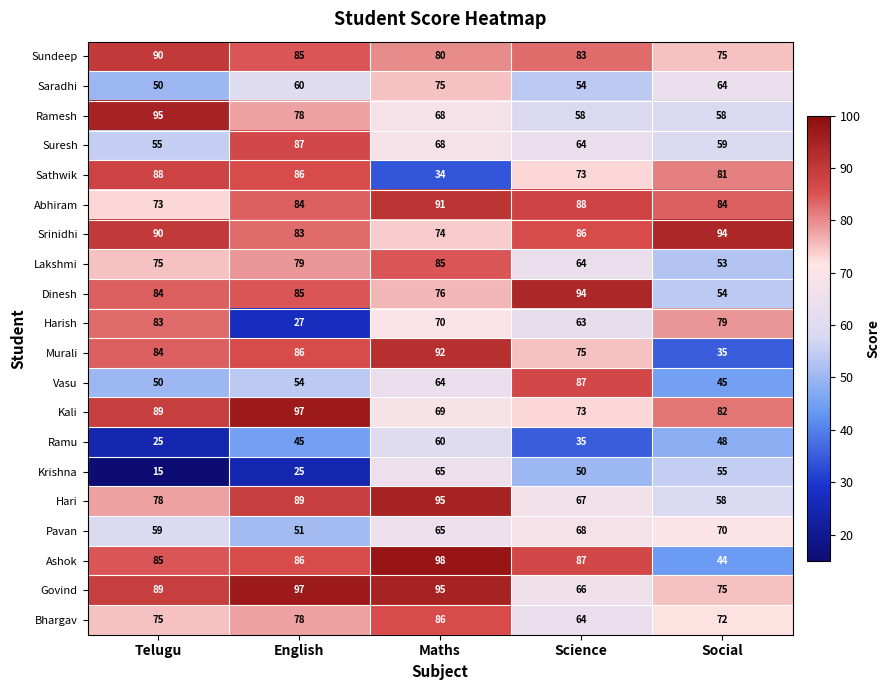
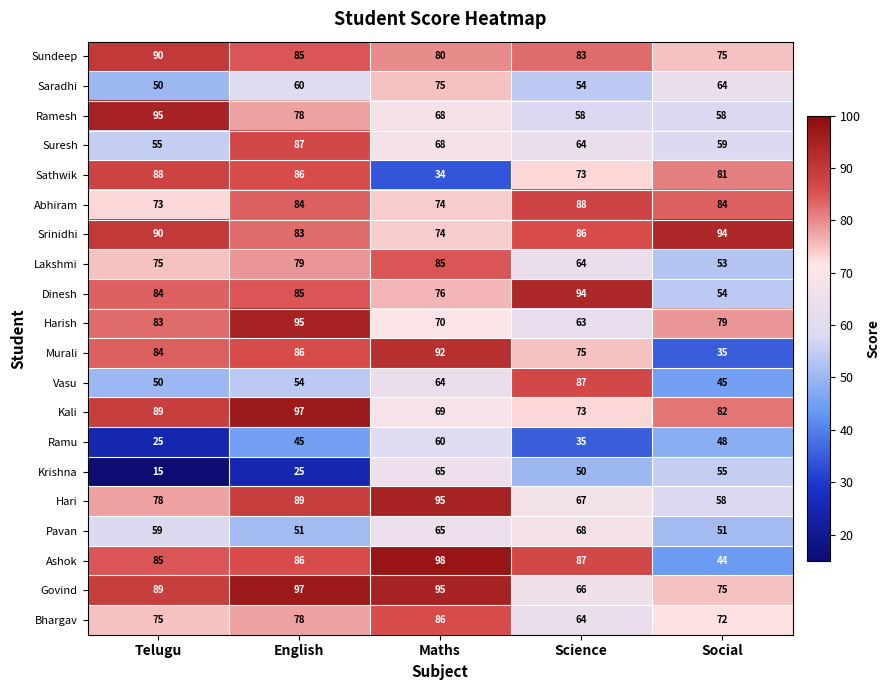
  {
    "Sundeep": {
      "Telugu": 90,
      "English": 85,
      "Maths": 80,
      "Science": 83,
      "Social": 75
    },
    "Saradhi": {
      "Telugu": 50,
      "English": 60,
      "Maths": 75,
      "Science": 54,
      "Social": 64
    },
    "Ramesh": {
      "Telugu": 95,
      "English": 78,
      "Maths": 68,
      "Science": 58,
      "Social": 58
    },
    "Suresh": {
      "Telugu": 55,
      "English": 87,
      "Maths": 68,
      "Science": 64,
      "Social": 59
    },
    "Sathwik": {
      "Telugu": 88,
      "English": 86,
      "Maths": 34,
      "Science": 73,
      "Social": 81
    },
    "Abhiram": {
      "Telugu": 73,
      "English": 84,
-     "Maths": 91,
+     "Maths": 74,
      "Science": 88,
      "Social": 84
    },
    "Srinidhi": {
      "Telugu": 90,
      "English": 83,
      "Maths": 74,
      "Science": 86,
      "Social": 94
    },
    "Lakshmi": {
      "Telugu": 75,
      "English": 79,
      "Maths": 85,
      "Science": 64,
      "Social": 53
    },
    "Dinesh": {
      "Telugu": 84,
      "English": 85,
      "Maths": 76,
      "Science": 94,
      "Social": 54
    },
    "Harish": {
      "Telugu": 83,
-     "English": 27,
+     "English": 95,
      "Maths": 70,
      "Science": 63,
      "Social": 79
    },
    "Murali": {
      "Telugu": 84,
      "English": 86,
      "Maths": 92,
      "Science": 75,
      "Social": 35
    },
    "Vasu": {
      "Telugu": 50,
      "English": 54,
      "Maths": 64,
      "Science": 87,
      "Social": 45
    },
    "Kali": {
      "Telugu": 89,
      "English": 97,
      "Maths": 69,
      "Science": 73,
      "Social": 82
    },
    "Ramu": {
      "Telugu": 25,
      "English": 45,
      "Maths": 60,
      "Science": 35,
      "Social": 48
    },
    "Krishna": {
      "Telugu": 15,
      "English": 25,
      "Maths": 65,
      "Science": 50,
      "Social": 55
    },
    "Hari": {
      "Telugu": 78,
      "English": 89,
      "Maths": 95,
      "Science": 67,
      "Social": 58
    },
    "Pavan": {
      "Telugu": 59,
      "English": 51,
      "Maths": 65,
      "Science": 68,
-     "Social": 70
+     "Social": 51
    },
    "Ashok": {
      "Telugu": 85,
      "English": 86,
      "Maths": 98,
      "Science": 87,
      "Social": 44
    },
    "Govind": {
      "Telugu": 89,
      "English": 97,
      "Maths": 95,
      "Science": 66,
      "Social": 75
    },
    "Bhargav": {
      "Telugu": 75,
      "English": 78,
      "Maths": 86,
      "Science": 64,
      "Social": 72
    }
  }
